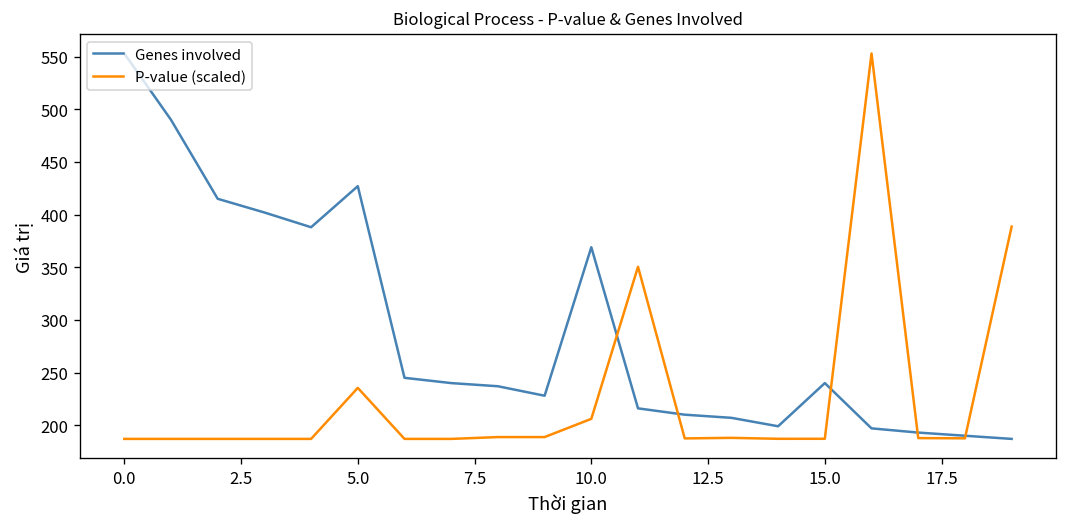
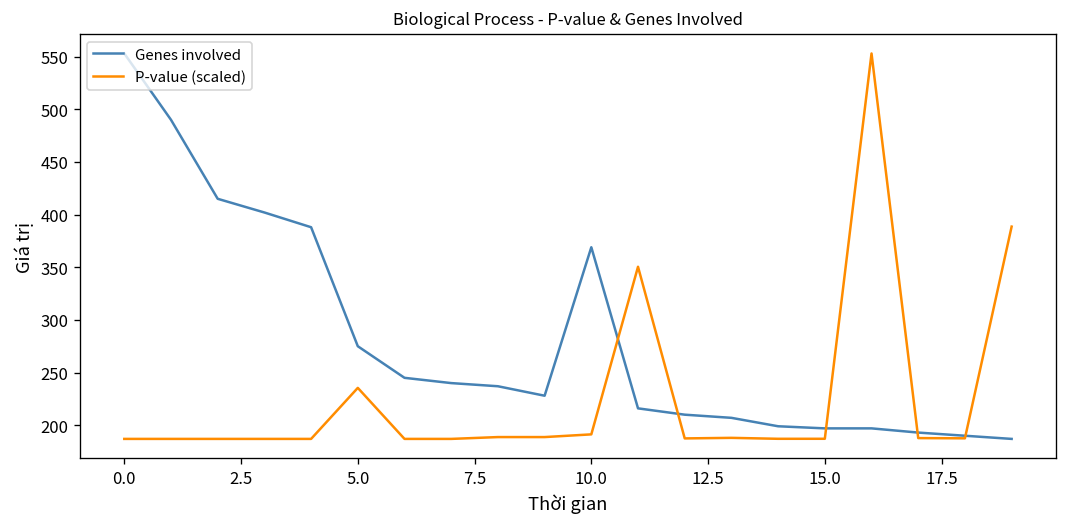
  {
    "Genes involved": {
-     "5.0": 430,
+     "5.0": 280,
      "10.0": 370,
-     "15.0": 240
+     "15.0": 200
    },
    "P-value (scaled)": {
      "0.0": 190,
      "5.0": 240,
-     "10.0": 210,
+     "10.0": 190,
      "15.0": 190
    }
  }
